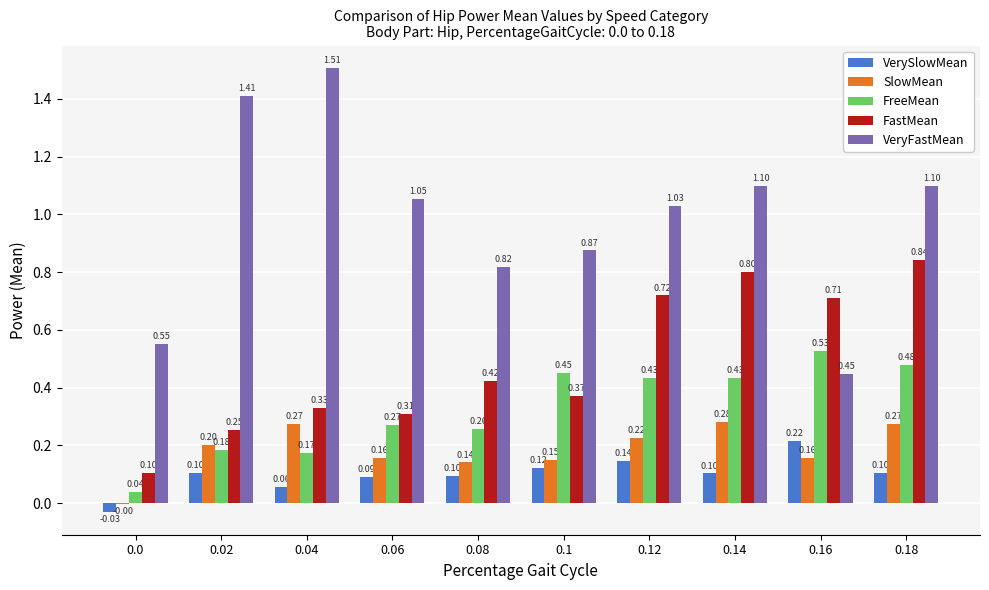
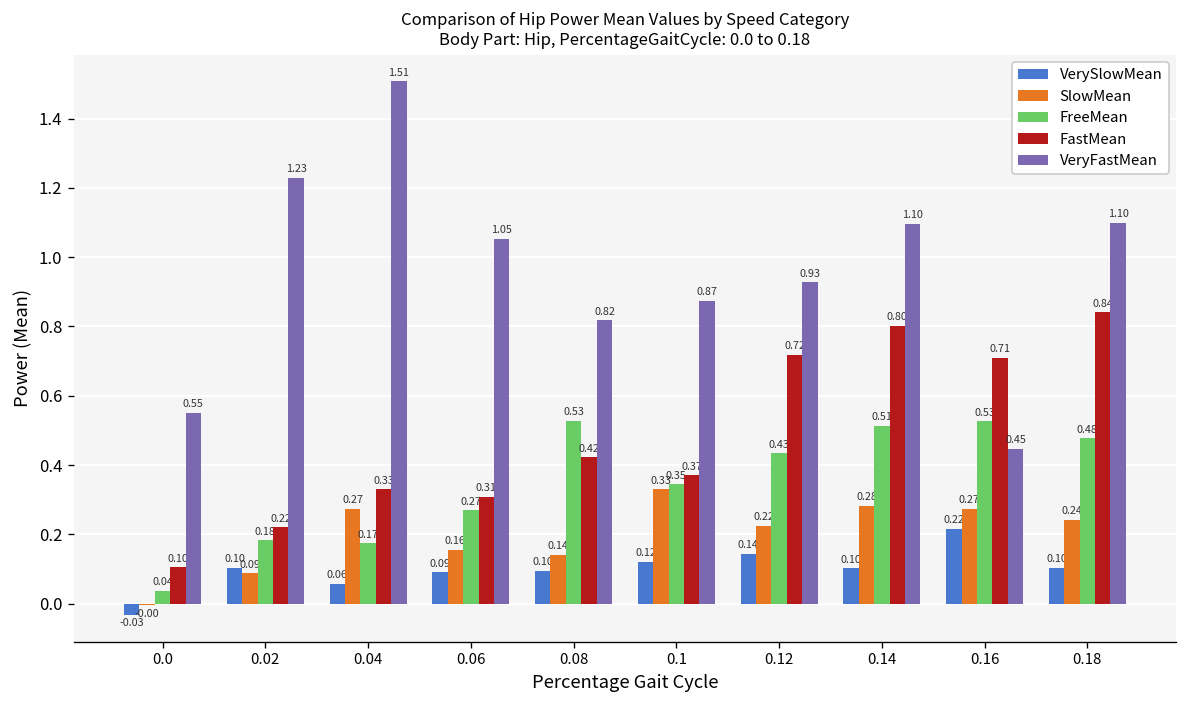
  {
    "VerySlowMean": {
      "0.0": -0.03,
      "0.02": 0.10,
      "0.04": 0.06,
      "0.06": 0.09,
      "0.08": 0.10,
      "0.1": 0.12,
      "0.12": 0.14,
      "0.14": 0.10,
      "0.16": 0.22,
      "0.18": 0.10
    },
    "SlowMean": {
      "0.0": -0.00,
-     "0.02": 0.20,
+     "0.02": 0.09,
      "0.04": 0.27,
      "0.06": 0.16,
      "0.08": 0.14,
-     "0.1": 0.15,
+     "0.1": 0.33,
      "0.12": 0.22,
      "0.14": 0.28,
-     "0.16": 0.16,
-     "0.18": 0.27
+     "0.16": 0.27,
+     "0.18": 0.24
    },
    "FreeMean": {
      "0.0": 0.04,
      "0.02": 0.18,
      "0.04": 0.17,
      "0.06": 0.27,
-     "0.08": 0.26,
-     "0.1": 0.45,
+     "0.08": 0.53,
+     "0.1": 0.35,
      "0.12": 0.43,
-     "0.14": 0.43,
+     "0.14": 0.51,
      "0.16": 0.53,
      "0.18": 0.48
    },
    "FastMean": {
      "0.0": 0.10,
-     "0.02": 0.25,
+     "0.02": 0.22,
      "0.04": 0.33,
      "0.06": 0.31,
      "0.08": 0.42,
      "0.1": 0.37,
      "0.12": 0.72,
      "0.14": 0.80,
      "0.16": 0.71,
      "0.18": 0.84
    },
    "VeryFastMean": {
      "0.0": 0.55,
-     "0.02": 1.41,
+     "0.02": 1.23,
      "0.04": 1.51,
      "0.06": 1.05,
      "0.08": 0.82,
      "0.1": 0.87,
-     "0.12": 1.03,
+     "0.12": 0.93,
      "0.14": 1.10,
      "0.16": 0.45,
      "0.18": 1.10
    }
  }
